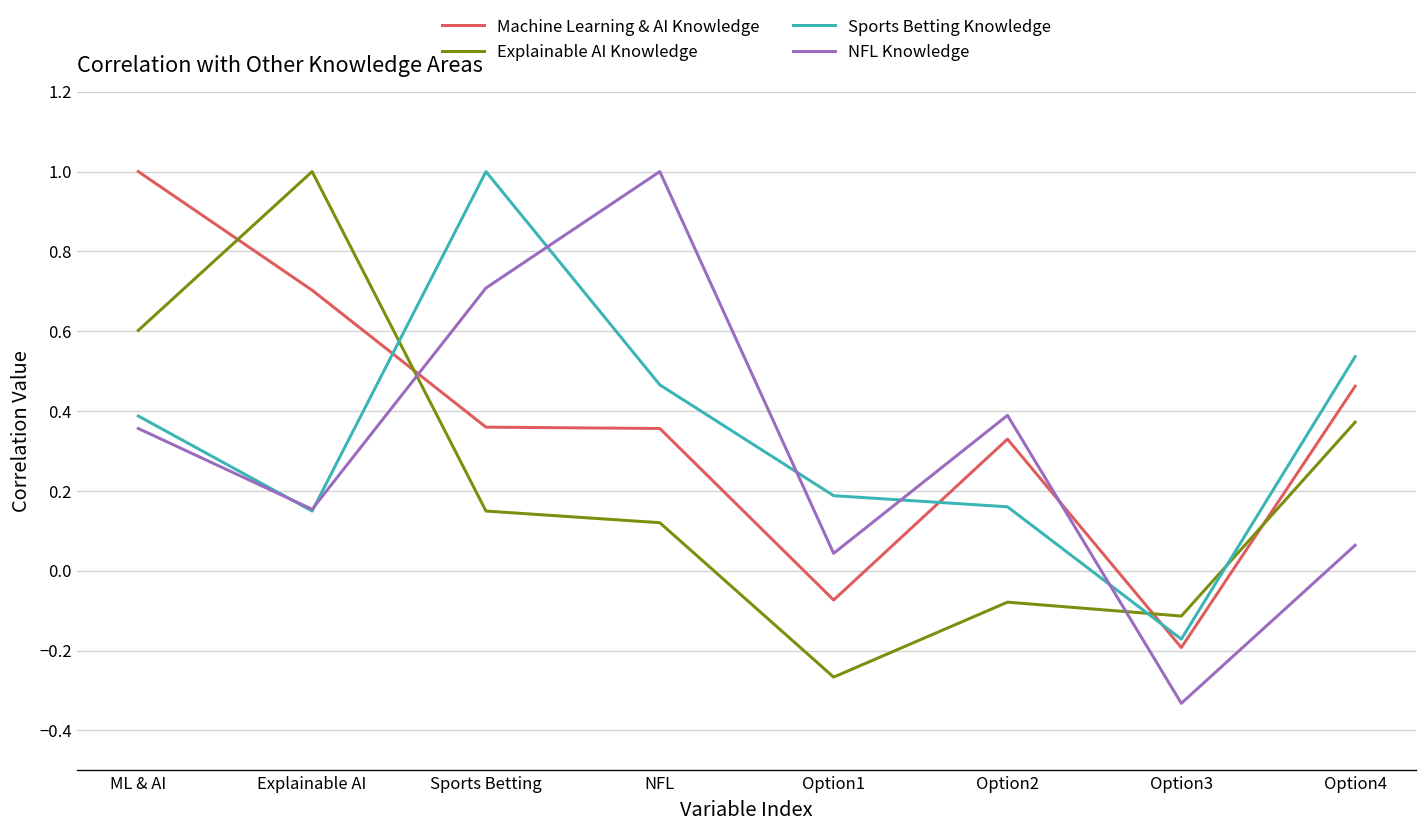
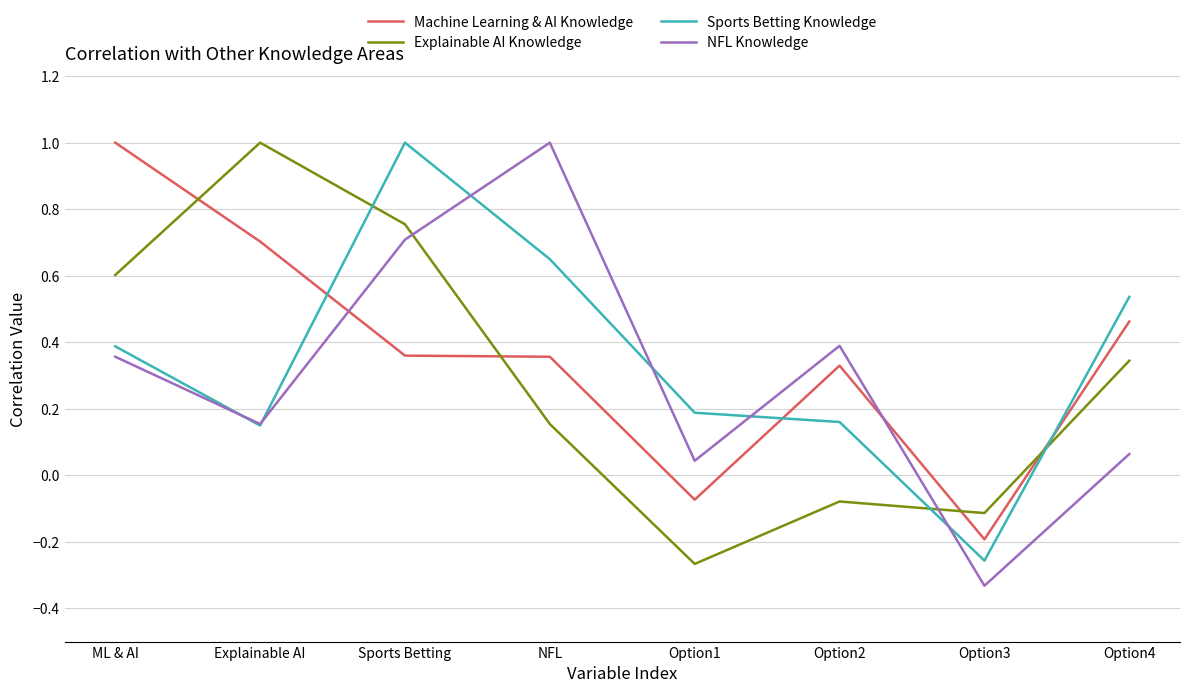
  {
    "Machine Learning & AI Knowledge": {
      "ML & AI": 1.00,
      "Explainable AI": 0.70,
      "Sports Betting": 0.36,
      "NFL": 0.36,
      "Option1": -0.07,
      "Option2": 0.33,
      "Option3": -0.19,
      "Option4": 0.46
    },
    "Explainable AI Knowledge": {
      "ML & AI": 0.60,
      "Explainable AI": 1.00,
-     "Sports Betting": 0.15,
-     "NFL": 0.12,
+     "Sports Betting": 0.75,
+     "NFL": 0.15,
      "Option1": -0.27,
      "Option2": -0.08,
      "Option3": -0.11,
-     "Option4": 0.37
+     "Option4": 0.34
    },
    "Sports Betting Knowledge": {
      "ML & AI": 0.39,
      "Sports Betting": 1.00,
-     "NFL": 0.47,
+     "NFL": 0.65,
      "Option1": 0.19,
      "Option2": 0.16,
-     "Option3": -0.17,
+     "Option3": -0.26,
      "Option4": 0.54
    },
    "NFL Knowledge": {
      "ML & AI": 0.36,
      "Sports Betting": 0.71,
      "NFL": 1.00,
      "Option1": 0.04,
      "Option2": 0.39,
      "Option3": -0.33,
      "Option4": 0.06
    }
  }
